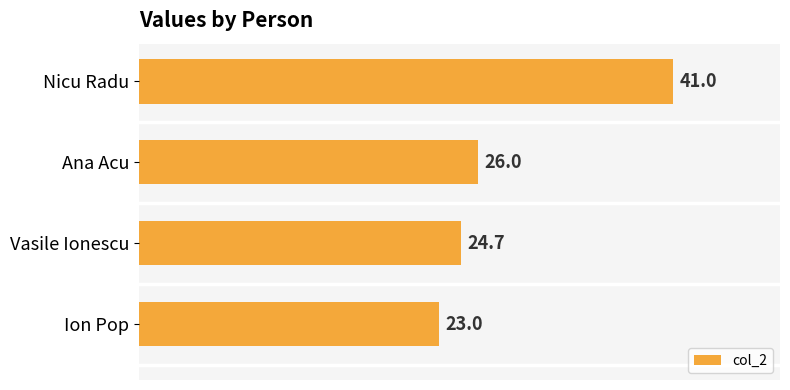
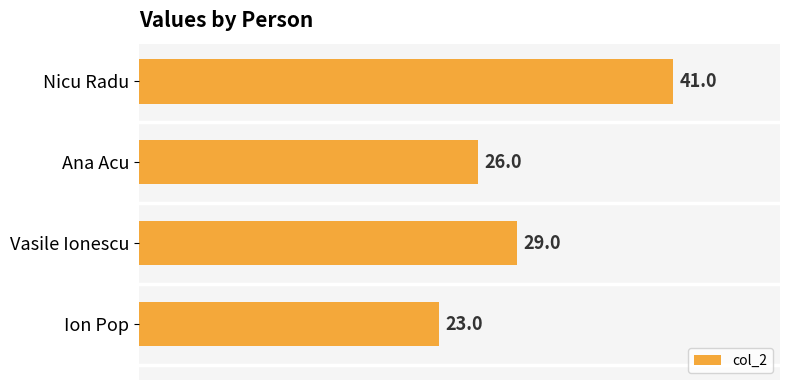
  {
    "Nicu Radu": 41.0,
    "Ana Acu": 26.0,
-   "Vasile Ionescu": 24.7,
+   "Vasile Ionescu": 29.0,
    "Ion Pop": 23.0
  }
